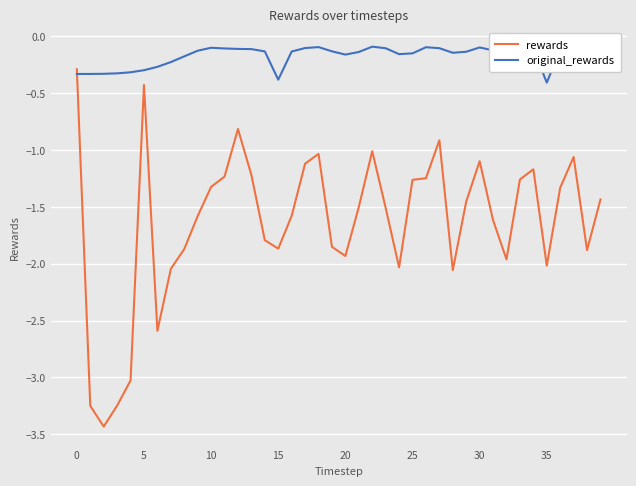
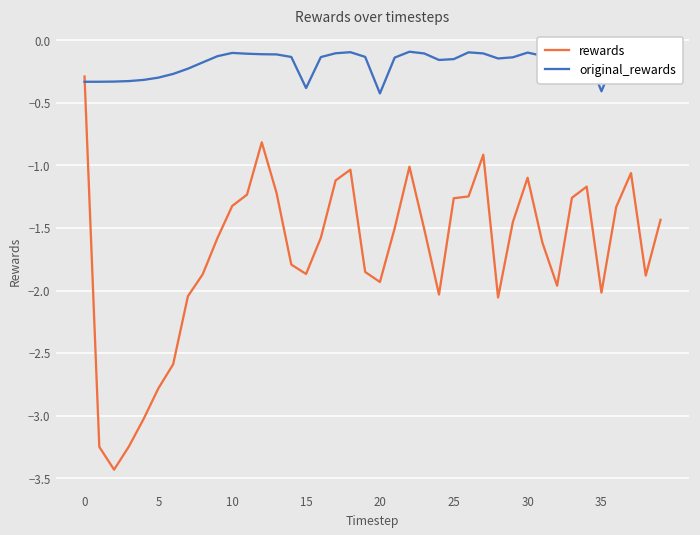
  {
    "rewards": {
      "0": -0.29,
-     "5": -0.43,
+     "5": -2.78,
      "10": -1.32,
      "15": -1.87,
      "20": -1.93,
      "25": -1.26,
      "30": -1.10,
      "35": -2.02
    },
    "original_rewards": {
      "0": -0.33,
      "5": -0.30,
      "10": -0.10,
      "15": -0.38,
-     "20": -0.16,
+     "20": -0.42,
      "25": -0.15,
      "30": -0.10,
      "35": -0.41
    }
  }
